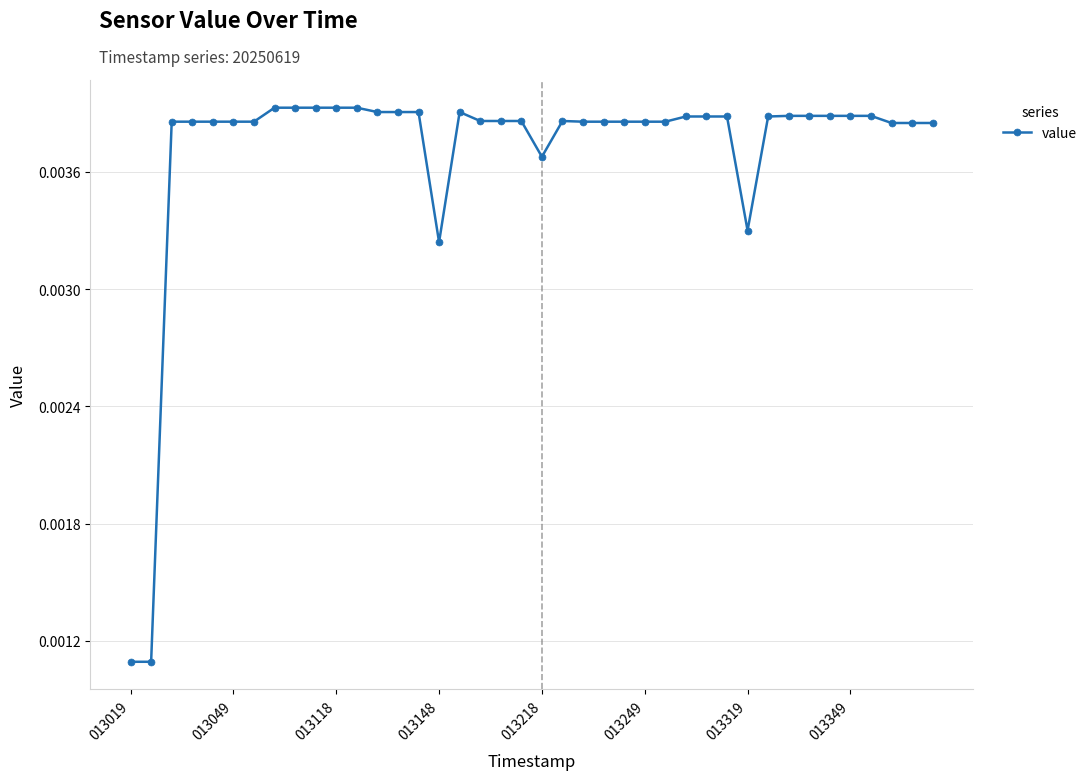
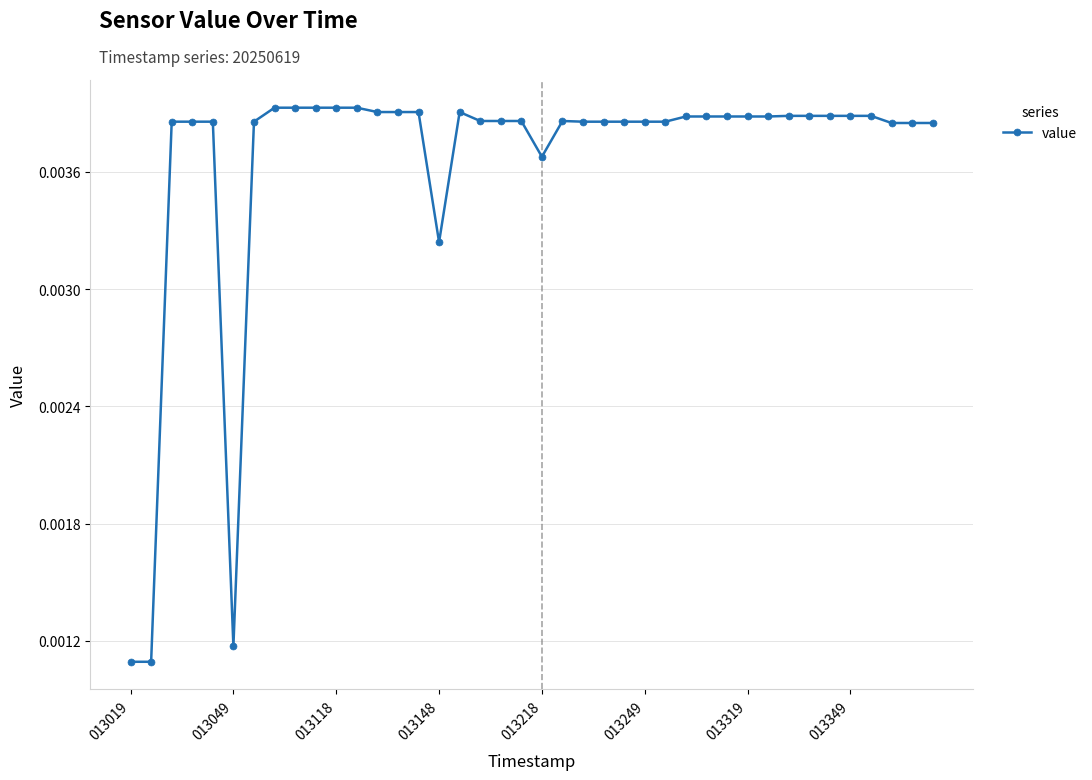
  {
    "013019": 0.00109,
-   "013049": 0.00386,
+   "013049": 0.00117,
    "013118": 0.00393,
    "013148": 0.00324,
    "013218": 0.00368,
    "013249": 0.00386,
-   "013319": 0.00330,
+   "013319": 0.00388,
    "013349": 0.00389
  }
